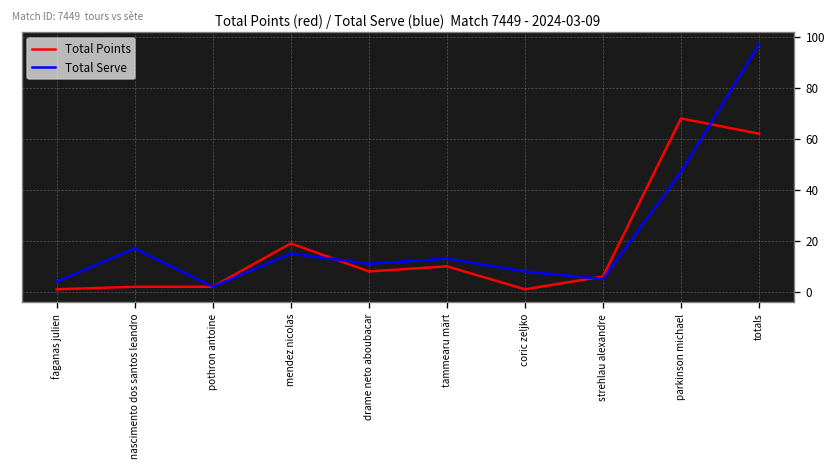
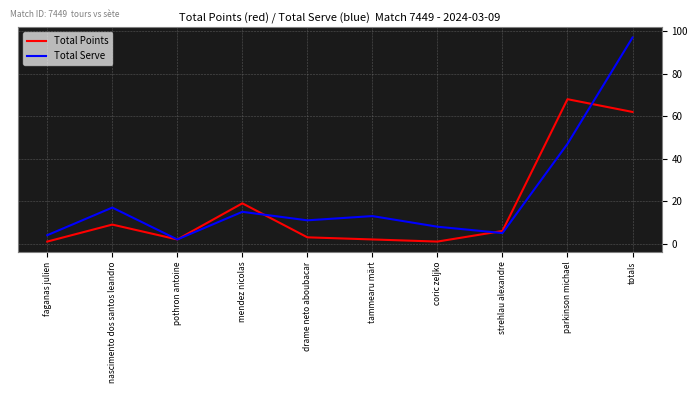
  {
    "Total Points": {
      "faganas julien": 1,
-     "nascimento dos santos leandro": 2,
+     "nascimento dos santos leandro": 9,
      "mendez nicolas": 19,
-     "drame neto aboubacar": 8,
-     "tammearu märt": 10,
+     "drame neto aboubacar": 3,
+     "tammearu märt": 2,
      "coric zeljko": 1,
      "parkinson michael": 68,
      "totals": 62
    },
    "Total Serve": {
      "faganas julien": 4,
      "nascimento dos santos leandro": 17,
      "mendez nicolas": 15,
      "drame neto aboubacar": 11,
      "tammearu märt": 13,
      "coric zeljko": 8,
      "parkinson michael": 47,
      "totals": 97
    }
  }
